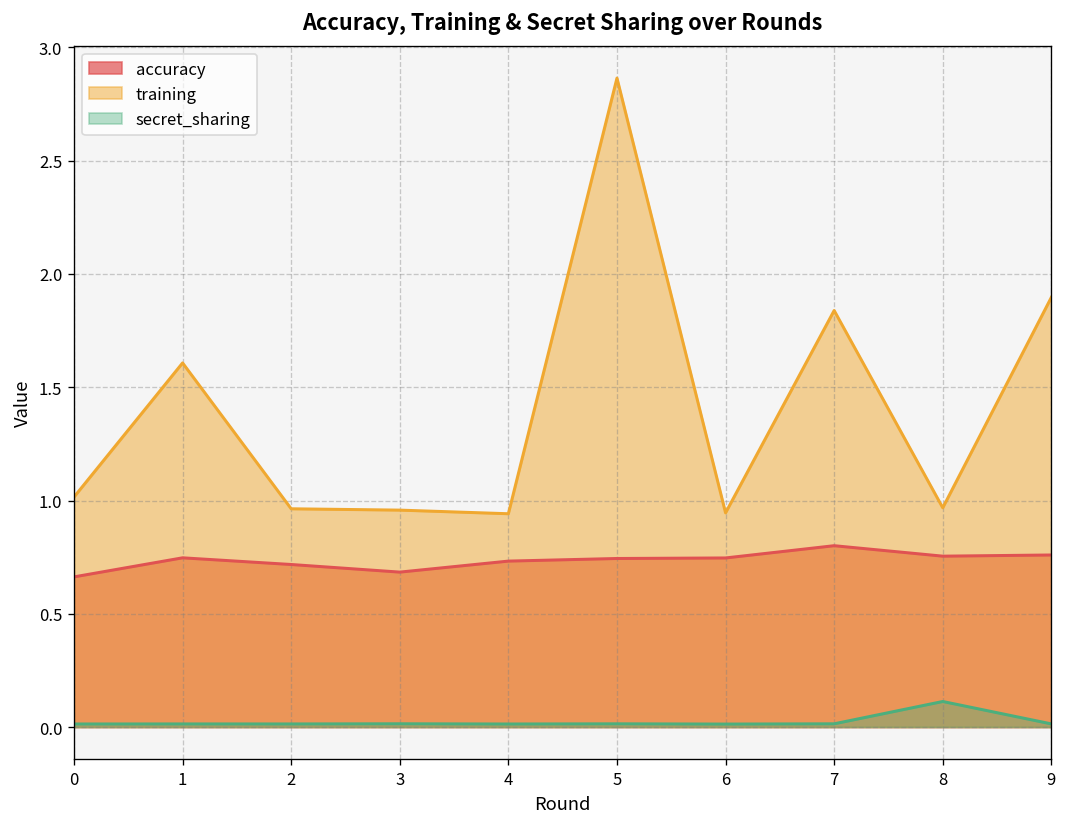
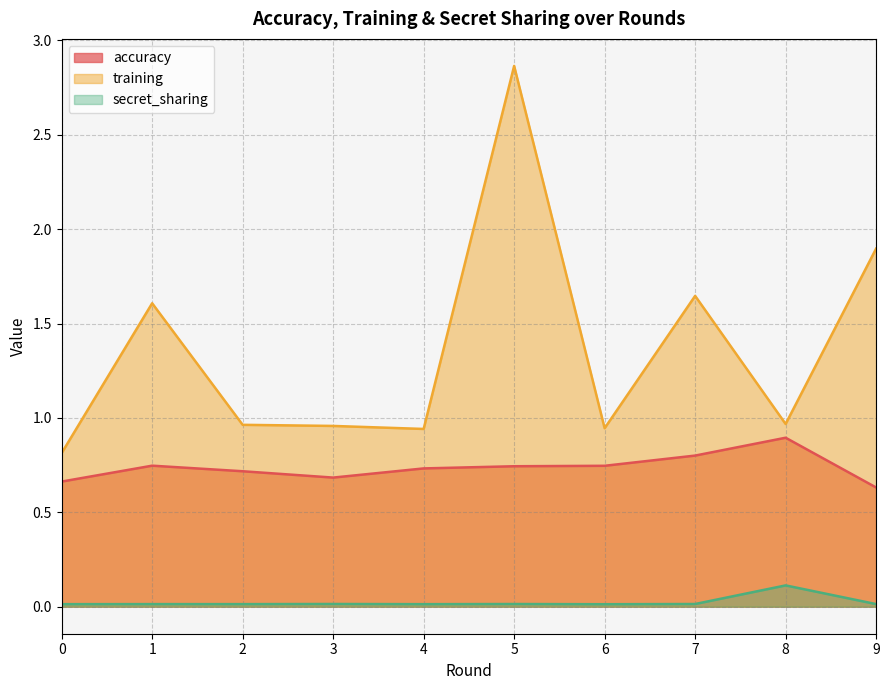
  {
    "accuracy": {
      "0": 0.66,
      "1": 0.75,
      "2": 0.72,
      "3": 0.68,
      "4": 0.73,
      "5": 0.74,
      "6": 0.75,
      "7": 0.80,
-     "8": 0.75,
-     "9": 0.76
+     "8": 0.90,
+     "9": 0.63
    },
    "training": {
-     "0": 1.02,
+     "0": 0.81,
      "1": 1.61,
      "2": 0.96,
      "3": 0.96,
      "4": 0.94,
      "5": 2.86,
      "6": 0.95,
-     "7": 1.84,
+     "7": 1.65,
      "8": 0.97,
      "9": 1.90
    },
    "secret_sharing": {
      "0": 0.01,
      "1": 0.01,
      "2": 0.01,
      "3": 0.01,
      "4": 0.01,
      "5": 0.01,
      "6": 0.01,
      "7": 0.01,
      "8": 0.11,
      "9": 0.01
    }
  }
